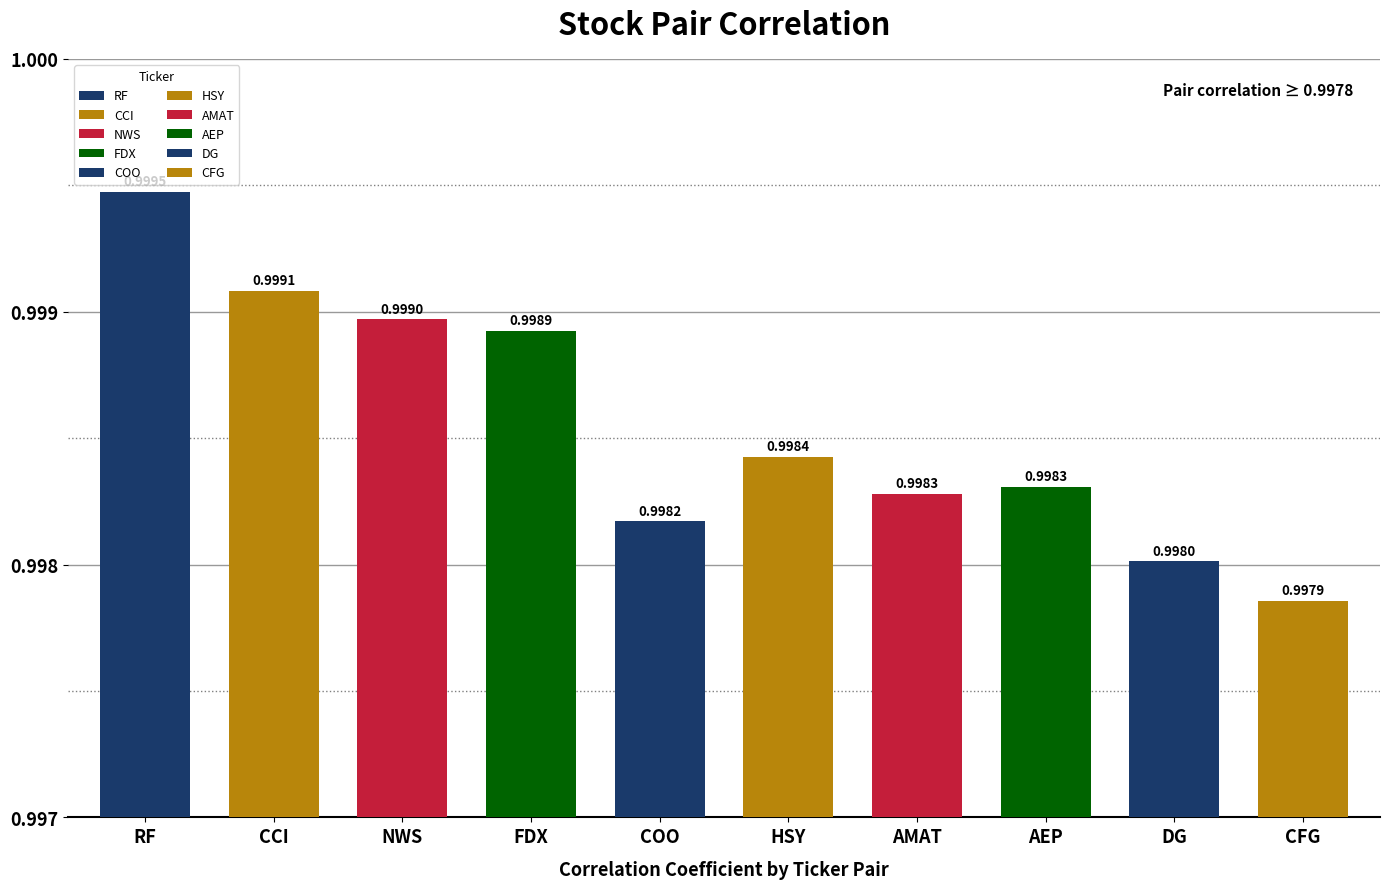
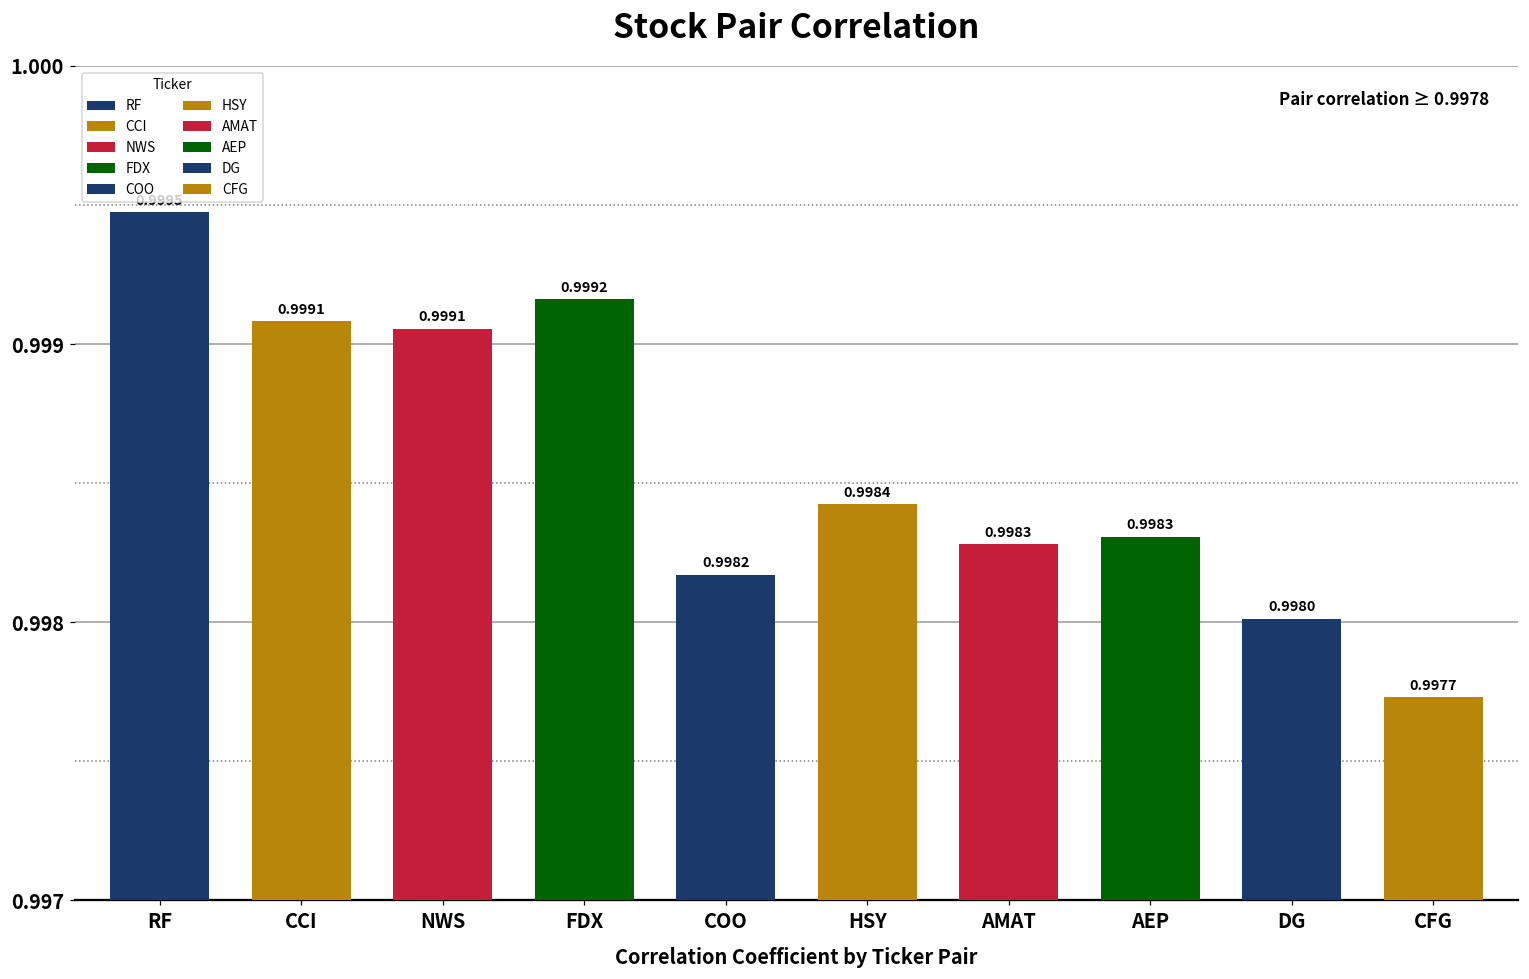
  {
    "CCI": 0.9991,
-   "NWS": 0.9990,
-   "FDX": 0.9989,
+   "NWS": 0.9991,
+   "FDX": 0.9992,
    "COO": 0.9982,
    "HSY": 0.9984,
    "AMAT": 0.9983,
    "AEP": 0.9983,
    "DG": 0.9980,
-   "CFG": 0.9979
+   "CFG": 0.9977
  }
